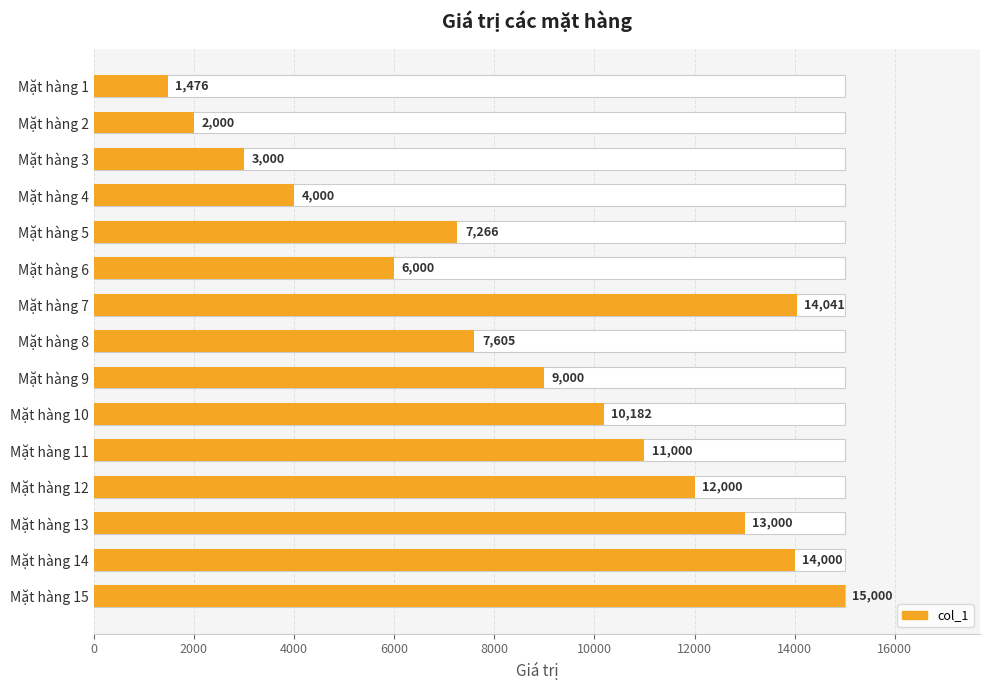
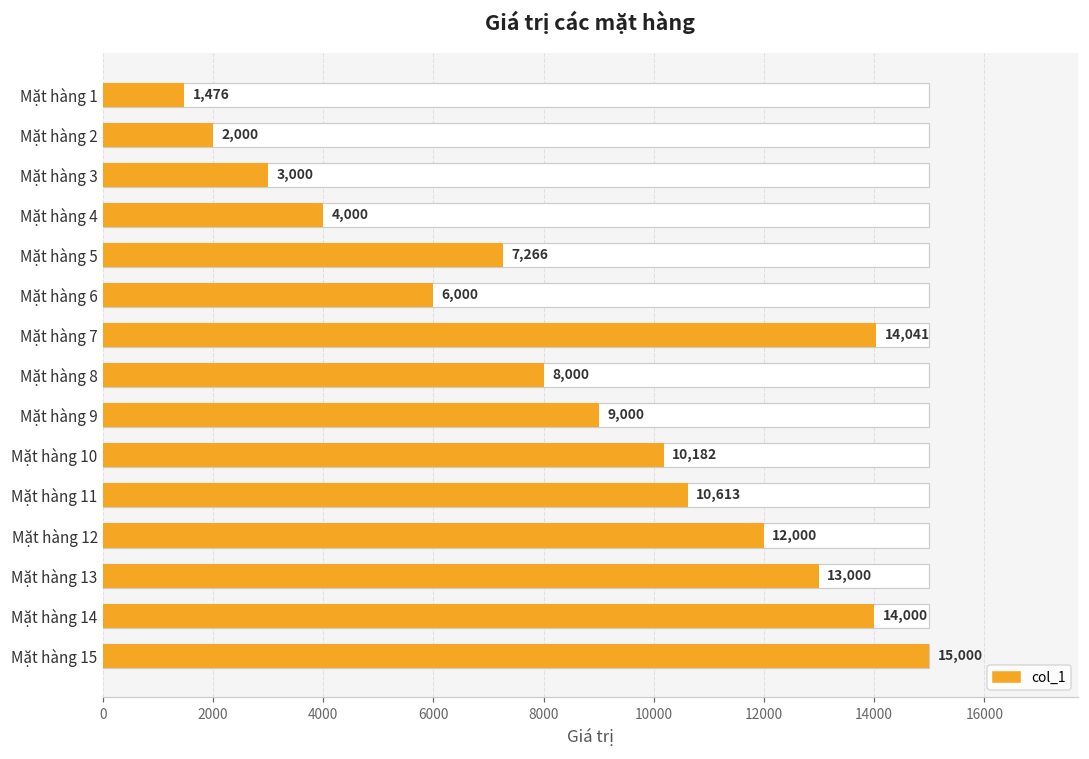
  {
    "col_1": {
-     "Mặt hàng 8": "7,605",
-     "Mặt hàng 11": "11,000",
+     "Mặt hàng 8": "8,000",
+     "Mặt hàng 11": "10,613",
      "Mặt hàng 15": "15,000"
    }
  }
